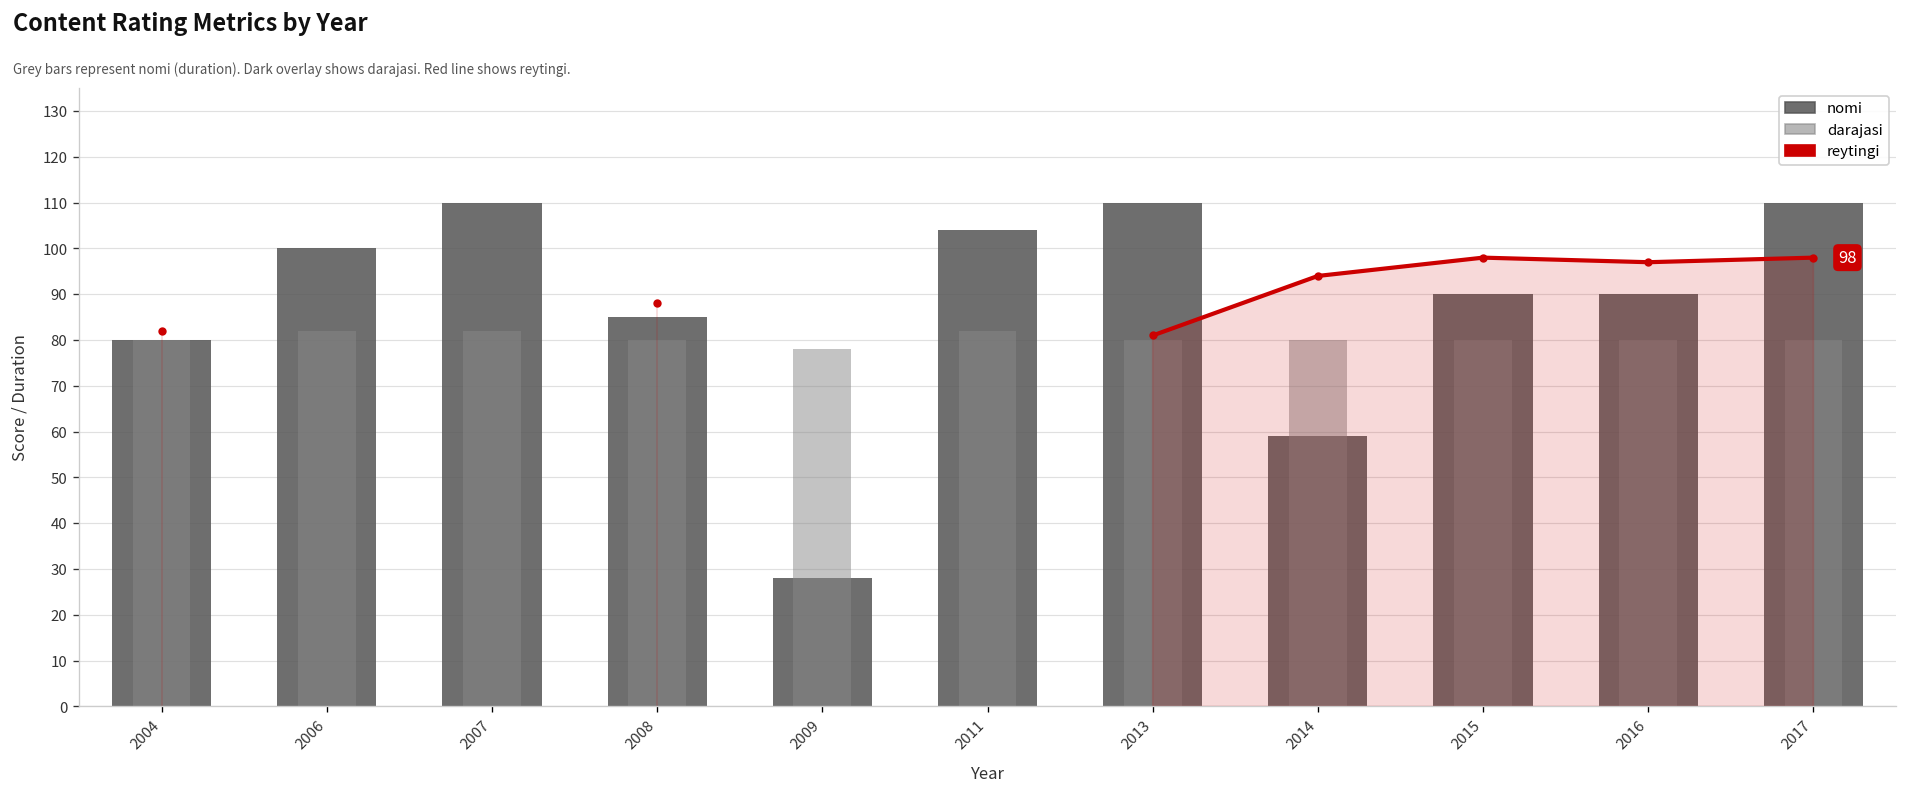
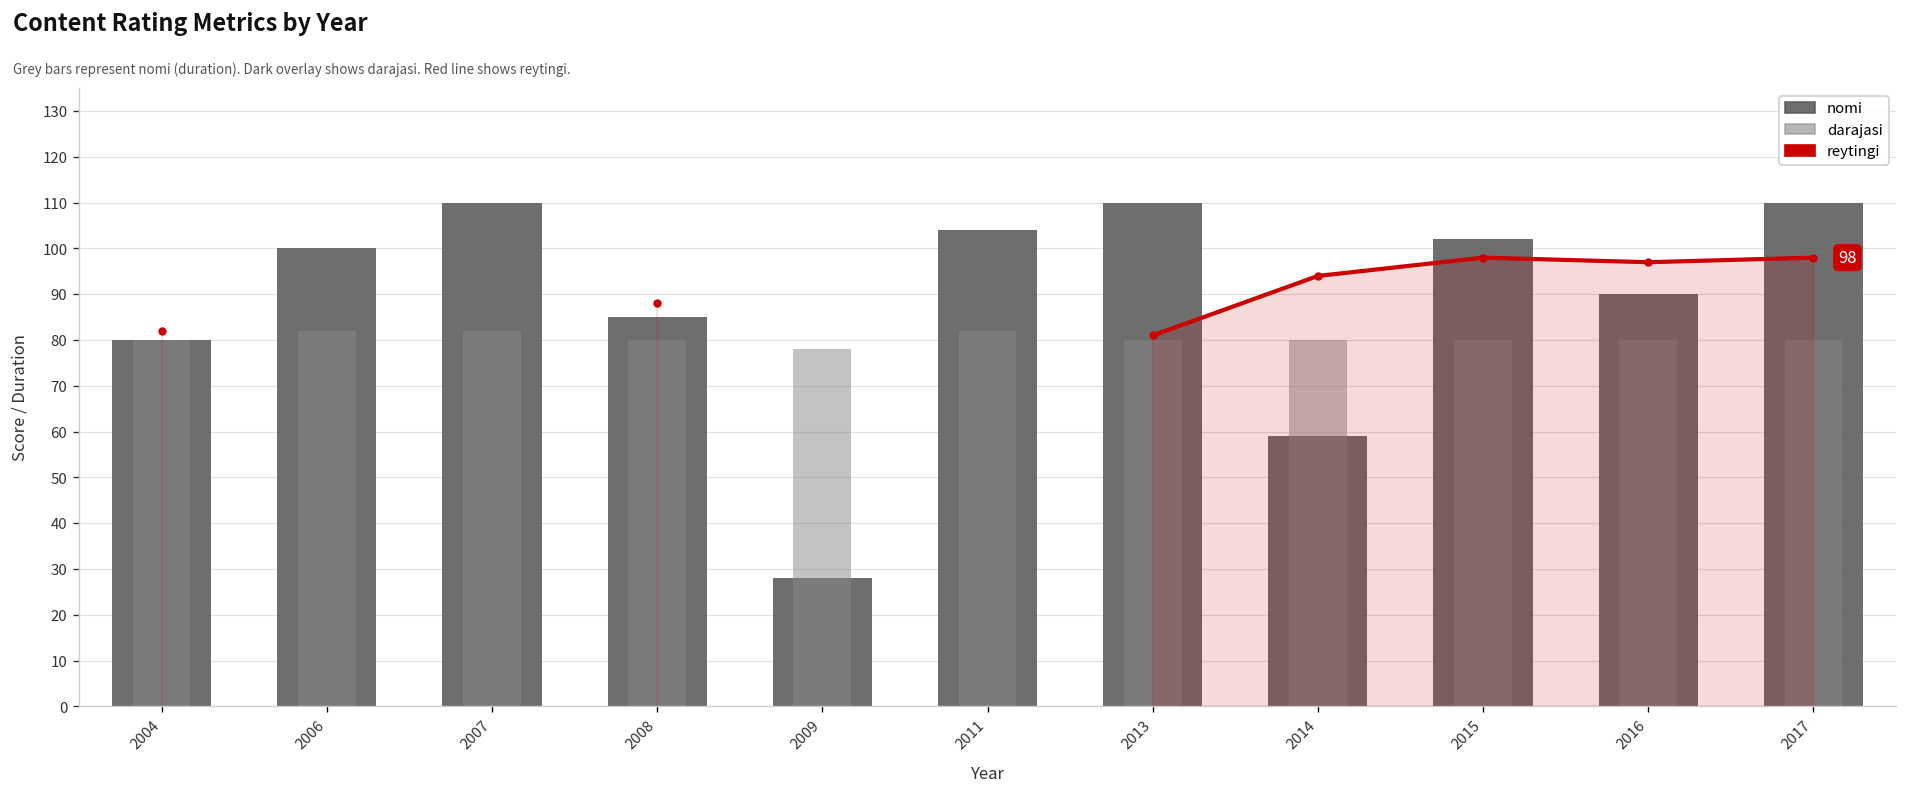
  {
    "reytingi": {
      "2004": 82,
      "2008": 88,
      "2013": 81,
      "2014": 94,
      "2015": 98,
      "2016": 97
    },
    "nomi": {
      "2004": 80,
      "2006": 100,
      "2007": 110,
      "2008": 85,
      "2011": 104,
      "2013": 110,
-     "2015": 90,
+     "2015": 102,
      "2016": 90
    },
    "darajasi": {
      "2004": 80,
      "2009": 78,
      "2014": 80
    }
  }
